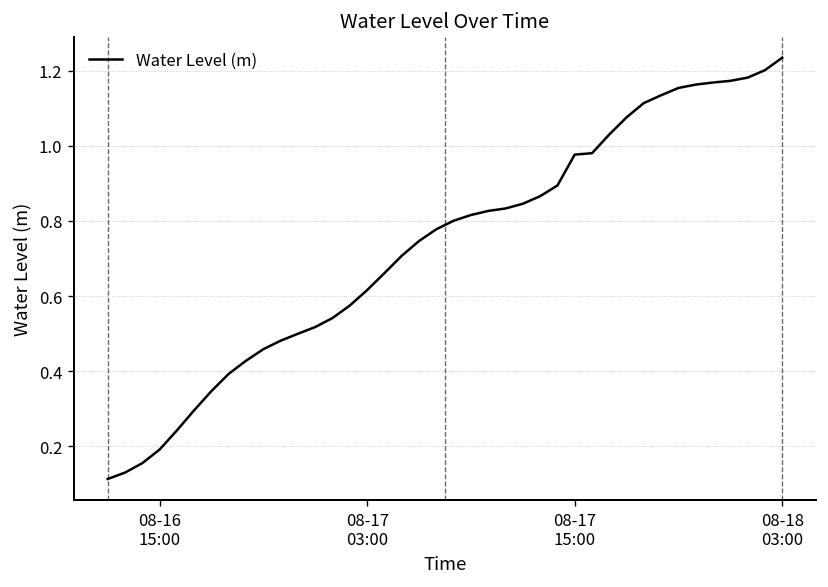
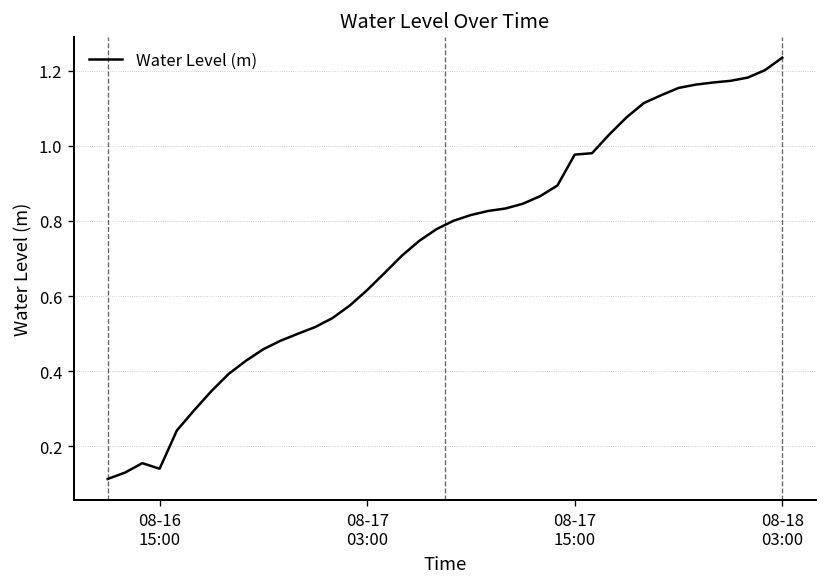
  {
-   "08-16 15:00": 0.19,
+   "08-16 15:00": 0.14,
    "08-17 03:00": 0.62,
    "08-17 15:00": 0.98,
    "08-18 03:00": 1.23
  }
